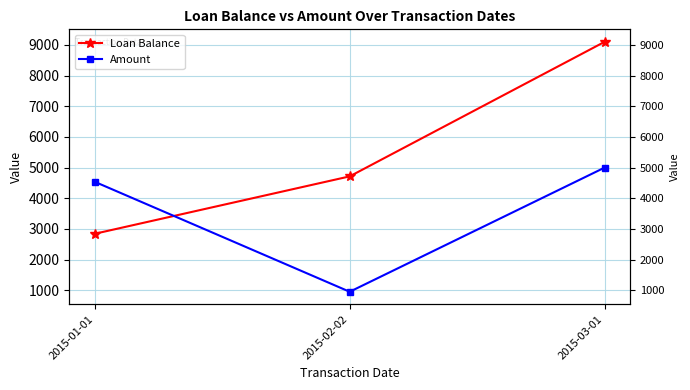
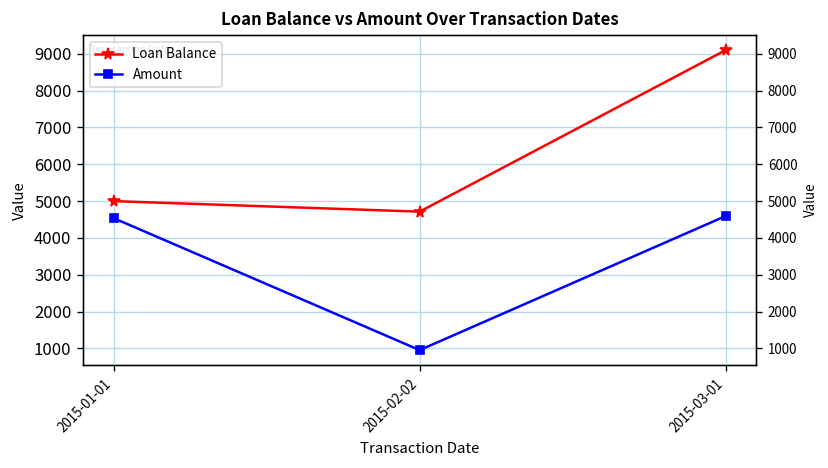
  {
    "Loan Balance": {
-     "2015-01-01": 2800,
+     "2015-01-01": 5000,
      "2015-02-02": 4700,
      "2015-03-01": 9100
    },
    "Amount": {
      "2015-01-01": 4500,
      "2015-02-02": 1000,
-     "2015-03-01": 5000
+     "2015-03-01": 4600
    }
  }
